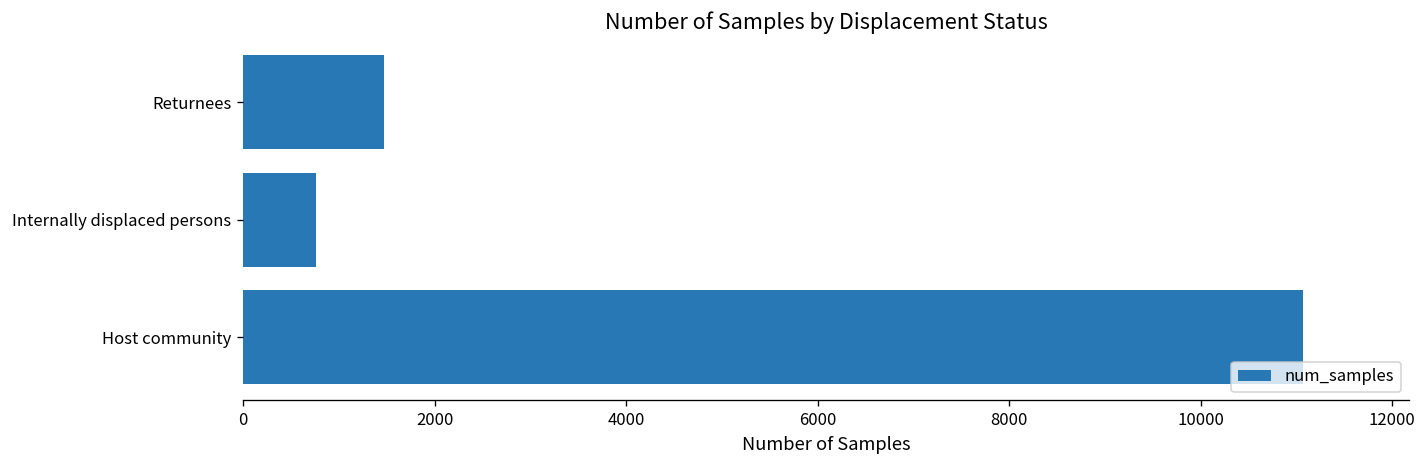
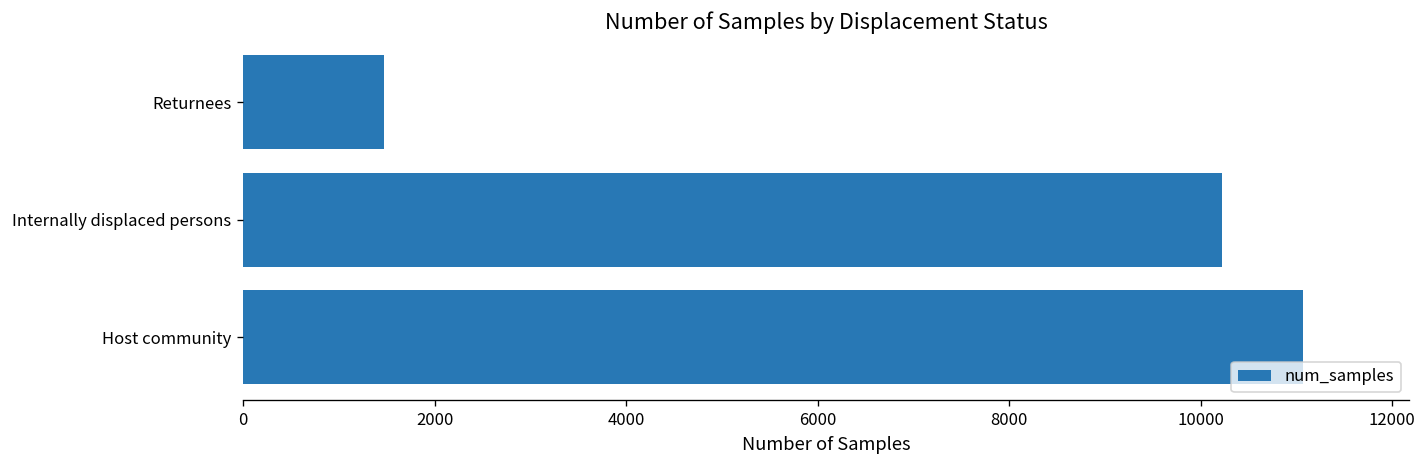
  {
    "Returnees": 1500,
-   "Internally displaced persons": 800,
+   "Internally displaced persons": 10200,
    "Host community": 11100
  }
